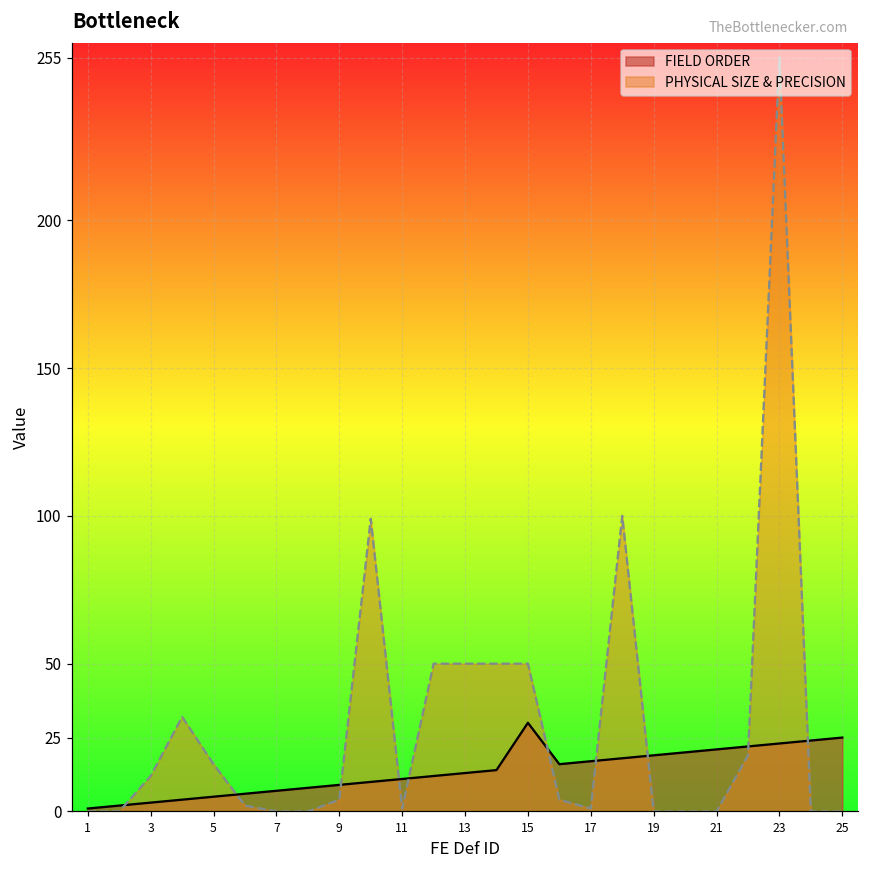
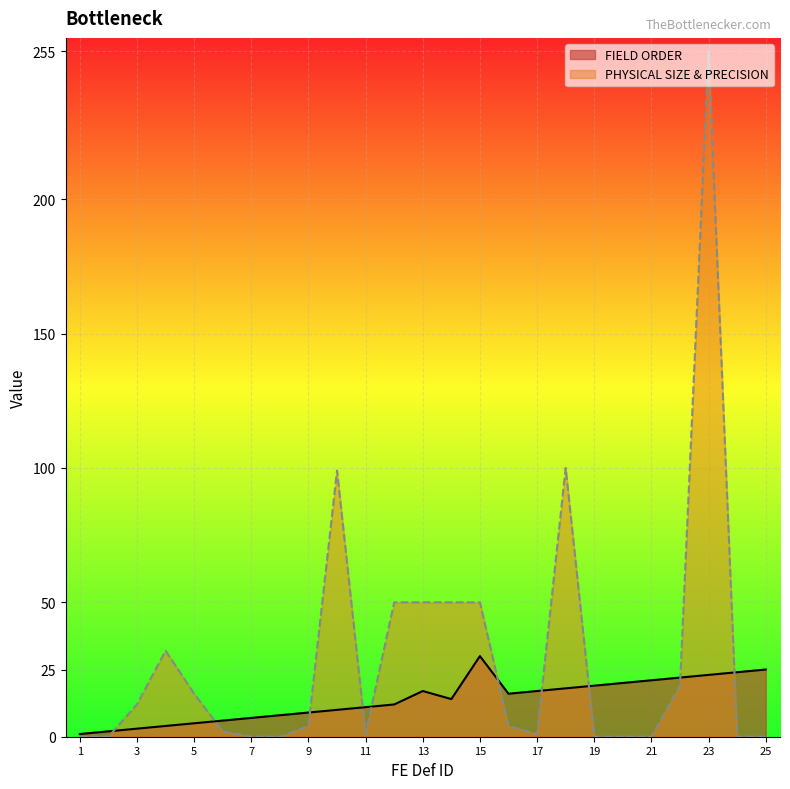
  {
    "FIELD ORDER": {
      "1": 1,
      "3": 3,
      "5": 5,
      "7": 7,
      "9": 9,
      "11": 11,
-     "13": 13,
+     "13": 17,
      "15": 30,
      "17": 17,
      "19": 19,
      "21": 21,
      "23": 23,
      "25": 25
    },
    "PHYSICAL SIZE & PRECISION": {
      "1": 0,
      "3": 12,
      "5": 16,
      "7": 0,
      "9": 4,
      "11": 1,
      "13": 50,
      "15": 50,
      "17": 1,
      "19": 0,
      "21": 0,
      "25": 0
    }
  }
